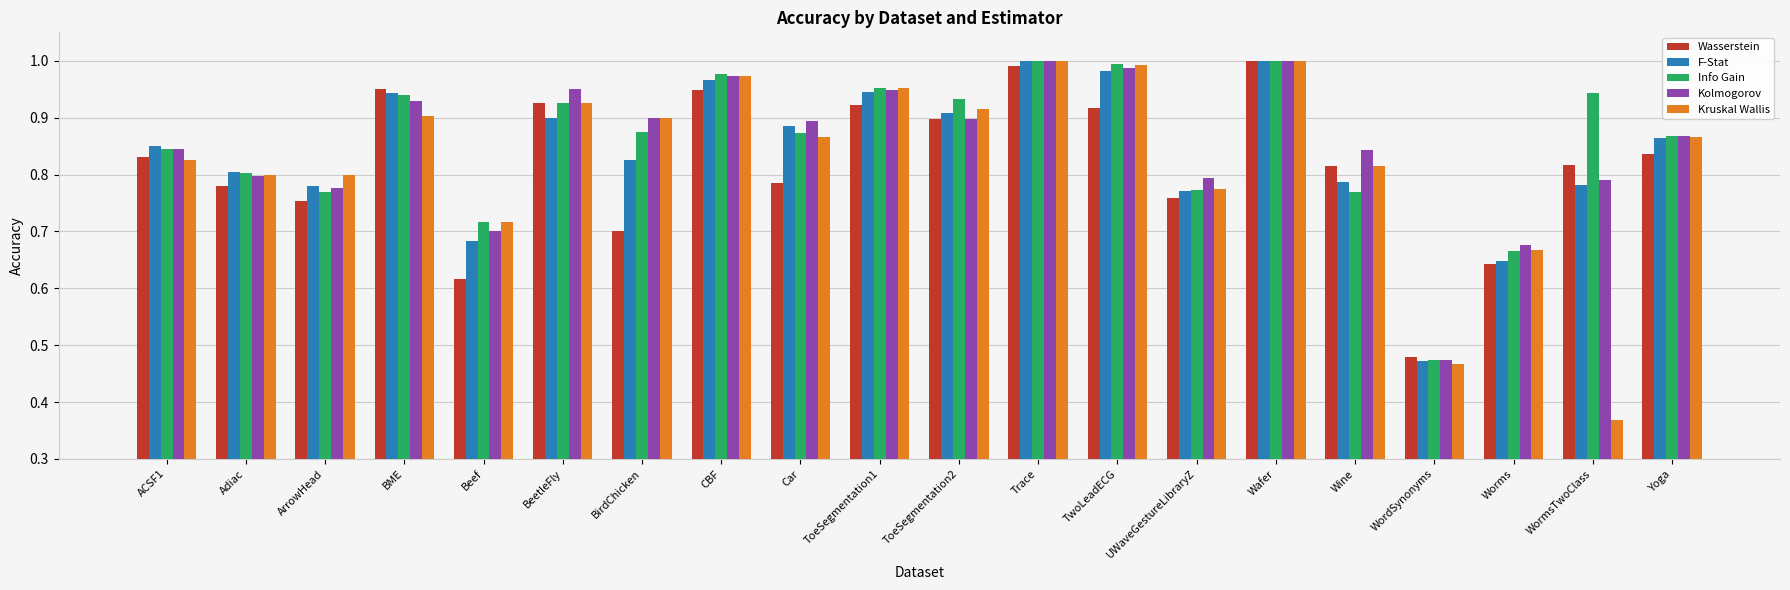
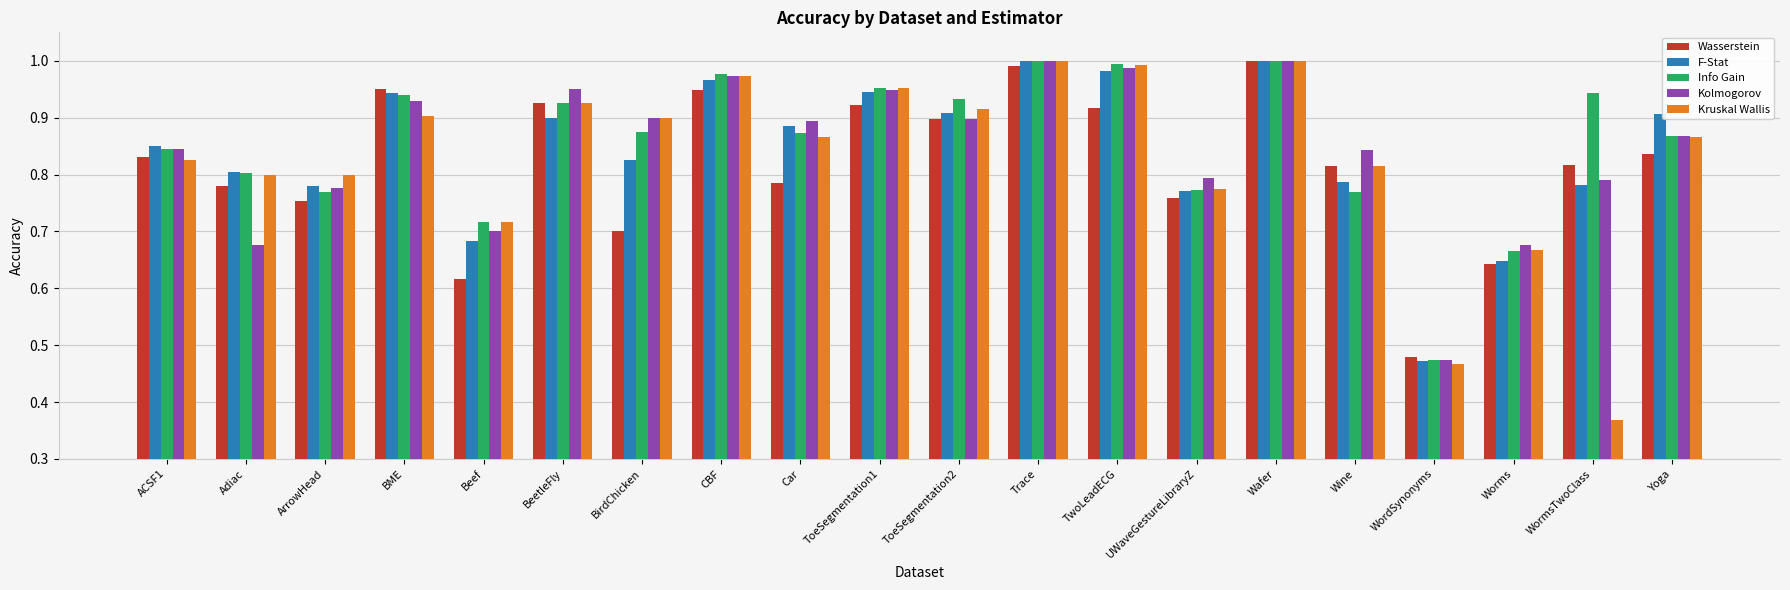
  {
    "Wasserstein": {
      "ACSF1": 0.83,
      "Adiac": 0.78,
      "ArrowHead": 0.75,
      "BME": 0.95,
      "Beef": 0.62,
      "BeetleFly": 0.93,
      "BirdChicken": 0.70,
      "CBF": 0.95,
      "Car": 0.79,
      "ToeSegmentation1": 0.92,
      "ToeSegmentation2": 0.90,
      "Trace": 0.99,
      "TwoLeadECG": 0.92,
      "UWaveGestureLibraryZ": 0.76,
      "Wafer": 1.00,
      "Wine": 0.81,
      "WordSynonyms": 0.48,
      "Worms": 0.64,
      "WormsTwoClass": 0.82,
      "Yoga": 0.84
    },
    "F-Stat": {
      "ACSF1": 0.85,
      "Adiac": 0.80,
      "ArrowHead": 0.78,
      "BME": 0.94,
      "Beef": 0.68,
      "BeetleFly": 0.90,
      "BirdChicken": 0.83,
      "CBF": 0.97,
      "Car": 0.88,
      "ToeSegmentation1": 0.95,
      "ToeSegmentation2": 0.91,
      "Trace": 1.00,
      "TwoLeadECG": 0.98,
      "UWaveGestureLibraryZ": 0.77,
      "Wafer": 1.00,
      "Wine": 0.79,
      "WordSynonyms": 0.47,
      "Worms": 0.65,
      "WormsTwoClass": 0.78,
-     "Yoga": 0.86
+     "Yoga": 0.91
    },
    "Info Gain": {
      "ACSF1": 0.85,
      "Adiac": 0.80,
      "ArrowHead": 0.77,
      "BME": 0.94,
      "Beef": 0.72,
      "BeetleFly": 0.93,
      "BirdChicken": 0.88,
      "CBF": 0.98,
      "Car": 0.87,
      "ToeSegmentation1": 0.95,
      "ToeSegmentation2": 0.93,
      "Trace": 1.00,
      "TwoLeadECG": 1.00,
      "UWaveGestureLibraryZ": 0.77,
      "Wafer": 1.00,
      "Wine": 0.77,
      "WordSynonyms": 0.47,
      "Worms": 0.66,
      "WormsTwoClass": 0.94,
      "Yoga": 0.87
    },
    "Kolmogorov": {
      "ACSF1": 0.85,
-     "Adiac": 0.80,
+     "Adiac": 0.68,
      "ArrowHead": 0.78,
      "BME": 0.93,
      "Beef": 0.70,
      "BeetleFly": 0.95,
      "BirdChicken": 0.90,
      "CBF": 0.97,
      "Car": 0.89,
      "ToeSegmentation1": 0.95,
      "ToeSegmentation2": 0.90,
      "Trace": 1.00,
      "TwoLeadECG": 0.99,
      "UWaveGestureLibraryZ": 0.79,
      "Wafer": 1.00,
      "Wine": 0.84,
      "WordSynonyms": 0.47,
      "Worms": 0.68,
      "WormsTwoClass": 0.79,
      "Yoga": 0.87
    },
    "Kruskal Wallis": {
      "ACSF1": 0.83,
      "Adiac": 0.80,
      "ArrowHead": 0.80,
      "BME": 0.90,
      "Beef": 0.72,
      "BeetleFly": 0.93,
      "BirdChicken": 0.90,
      "CBF": 0.97,
      "Car": 0.87,
      "ToeSegmentation1": 0.95,
      "ToeSegmentation2": 0.92,
      "Trace": 1.00,
      "TwoLeadECG": 0.99,
      "UWaveGestureLibraryZ": 0.77,
      "Wafer": 1.00,
      "Wine": 0.81,
      "WordSynonyms": 0.47,
      "Worms": 0.67,
      "WormsTwoClass": 0.37,
      "Yoga": 0.87
    }
  }
